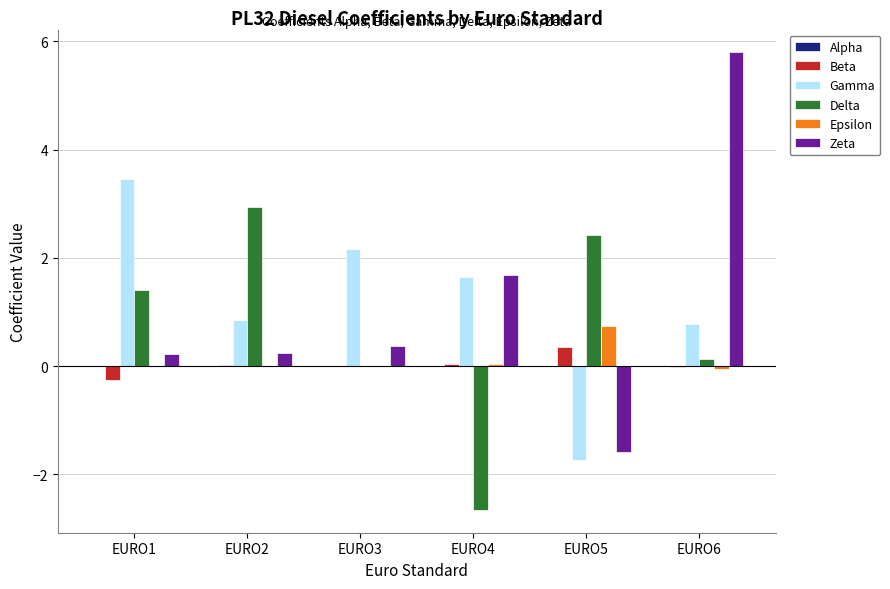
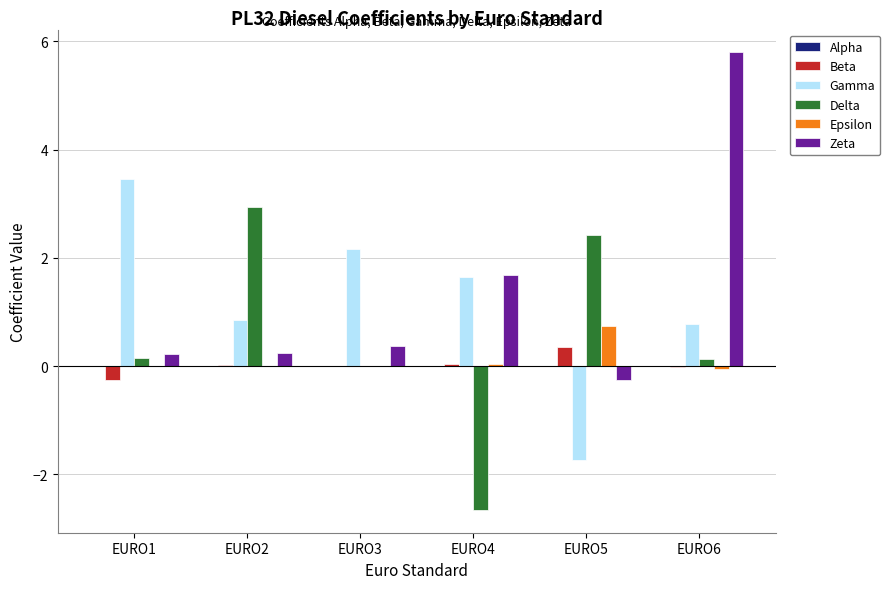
  {
    "Beta": {
      "EURO1": -0.3,
      "EURO5": 0.4
    },
    "Gamma": {
      "EURO1": 3.5,
      "EURO2": 0.9,
      "EURO3": 2.2,
      "EURO4": 1.6,
      "EURO5": -1.7,
      "EURO6": 0.8
    },
    "Delta": {
-     "EURO1": 1.4,
+     "EURO1": 0.2,
      "EURO2": 2.9,
      "EURO4": -2.7,
      "EURO5": 2.4,
      "EURO6": 0.1
    },
    "Epsilon": {
      "EURO5": 0.7,
      "EURO6": -0.1
    },
    "Zeta": {
      "EURO1": 0.2,
      "EURO2": 0.2,
      "EURO3": 0.4,
      "EURO4": 1.7,
-     "EURO5": -1.6,
+     "EURO5": -0.3,
      "EURO6": 5.8
    }
  }
